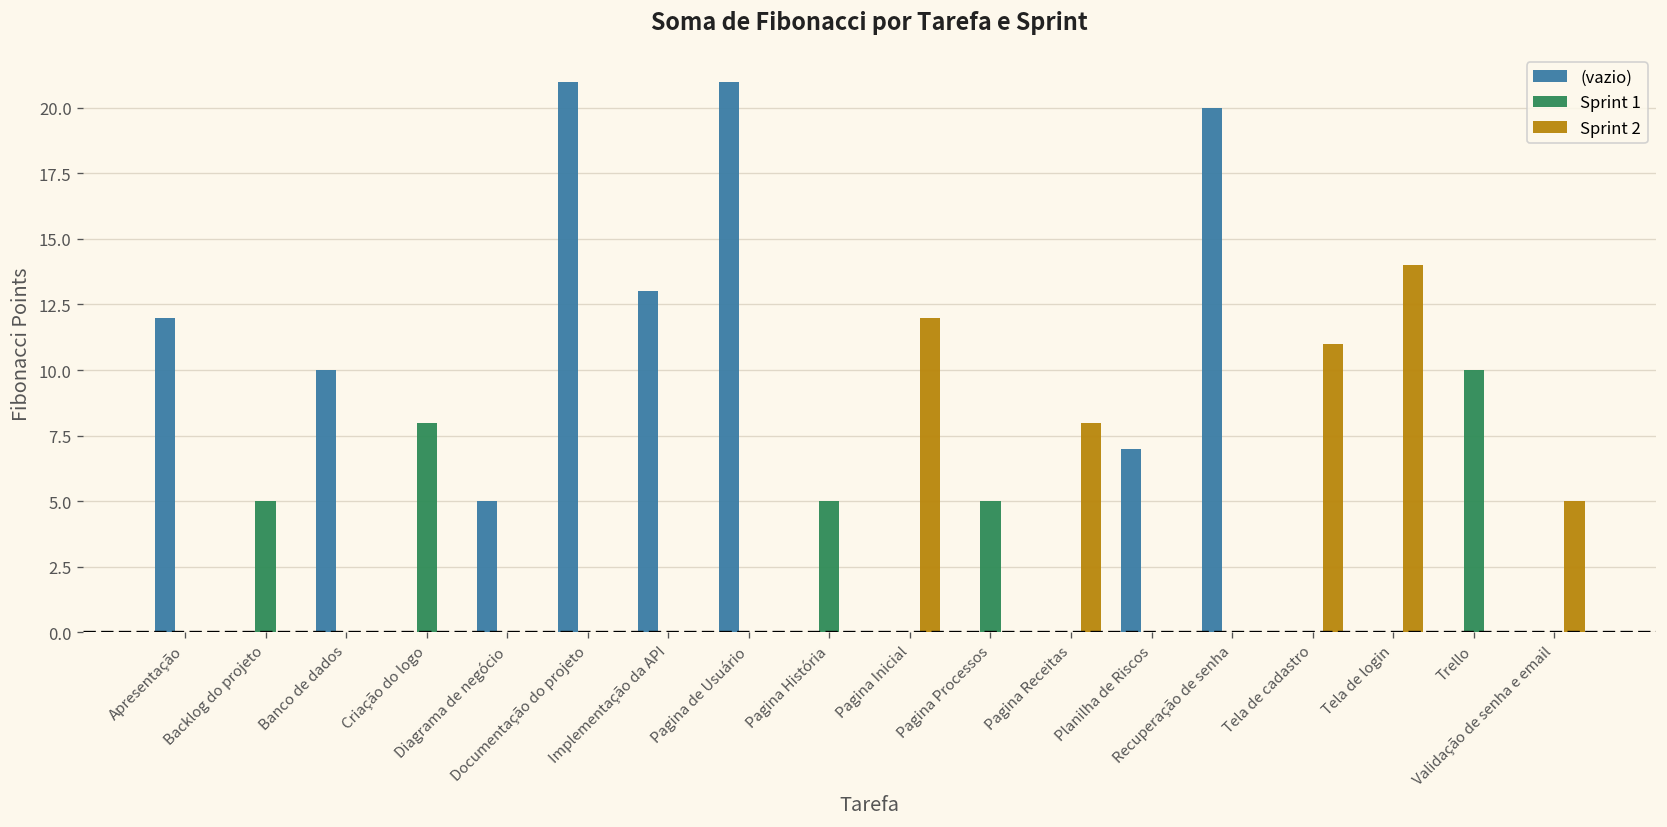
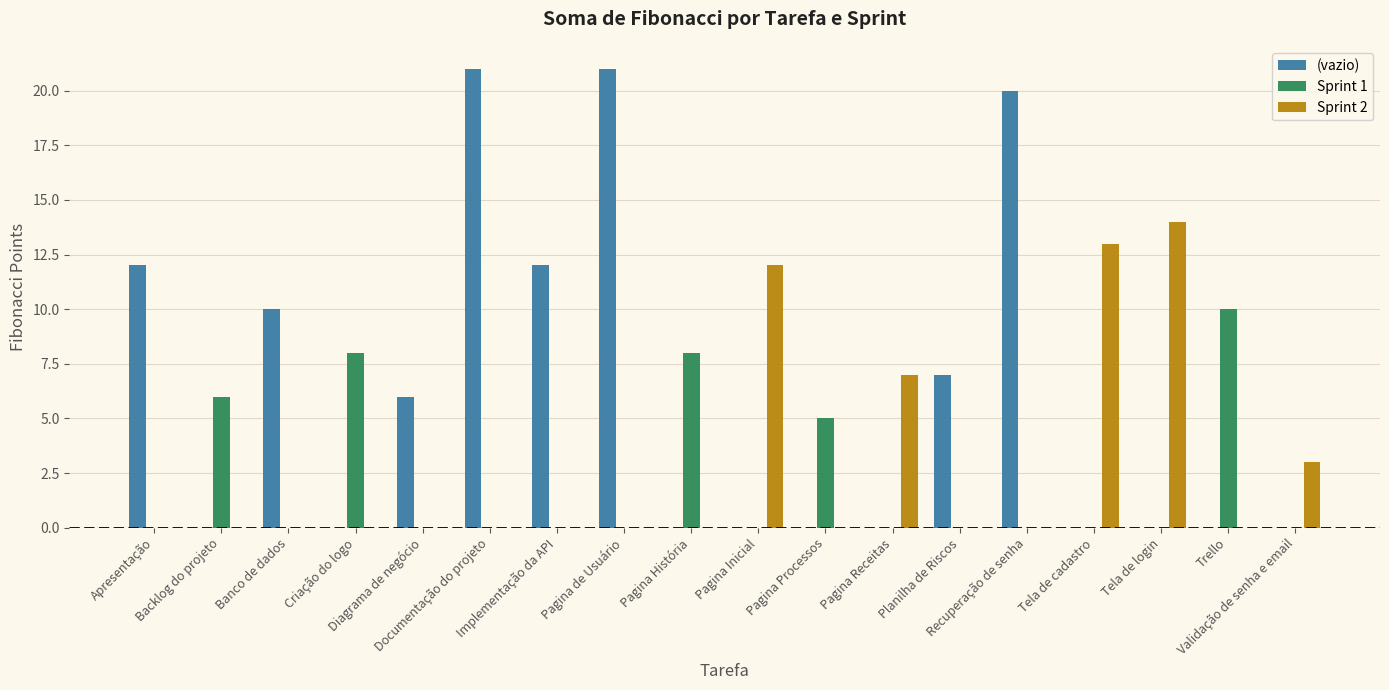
  {
    "(vazio)": {
      "Apresentação": 12,
      "Backlog do projeto": 0,
      "Banco de dados": 10,
      "Criação do logo": 0,
-     "Diagrama de negócio": 5,
+     "Diagrama de negócio": 6,
      "Documentação do projeto": 21,
-     "Implementação da API": 13,
+     "Implementação da API": 12,
      "Pagina de Usuário": 21,
      "Pagina História": 0,
      "Pagina Inicial": 0,
      "Pagina Processos": 0,
      "Pagina Receitas": 0,
      "Planilha de Riscos": 7,
      "Recuperação de senha": 20,
      "Tela de cadastro": 0,
      "Tela de login": 0,
      "Trello": 0,
      "Validação de senha e email": 0
    },
    "Sprint 1": {
      "Apresentação": 0,
-     "Backlog do projeto": 5,
+     "Backlog do projeto": 6,
      "Banco de dados": 0,
      "Criação do logo": 8,
      "Diagrama de negócio": 0,
      "Documentação do projeto": 0,
      "Implementação da API": 0,
      "Pagina de Usuário": 0,
-     "Pagina História": 5,
+     "Pagina História": 8,
      "Pagina Inicial": 0,
      "Pagina Processos": 5,
      "Pagina Receitas": 0,
      "Planilha de Riscos": 0,
      "Recuperação de senha": 0,
      "Tela de cadastro": 0,
      "Tela de login": 0,
      "Trello": 10,
      "Validação de senha e email": 0
    },
    "Sprint 2": {
      "Apresentação": 0,
      "Backlog do projeto": 0,
      "Banco de dados": 0,
      "Criação do logo": 0,
      "Diagrama de negócio": 0,
      "Documentação do projeto": 0,
      "Implementação da API": 0,
      "Pagina de Usuário": 0,
      "Pagina História": 0,
      "Pagina Inicial": 12,
      "Pagina Processos": 0,
-     "Pagina Receitas": 8,
+     "Pagina Receitas": 7,
      "Planilha de Riscos": 0,
      "Recuperação de senha": 0,
-     "Tela de cadastro": 11,
+     "Tela de cadastro": 13,
      "Tela de login": 14,
      "Trello": 0,
-     "Validação de senha e email": 5
+     "Validação de senha e email": 3
    }
  }
